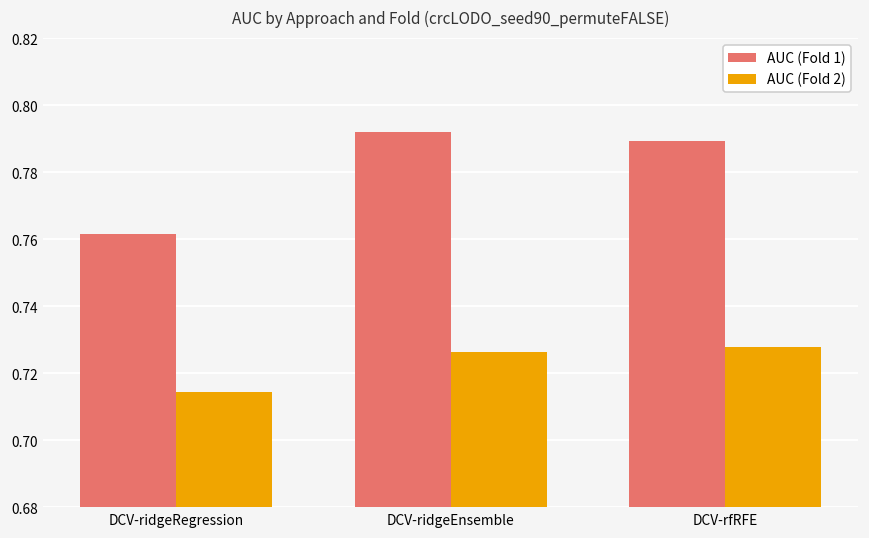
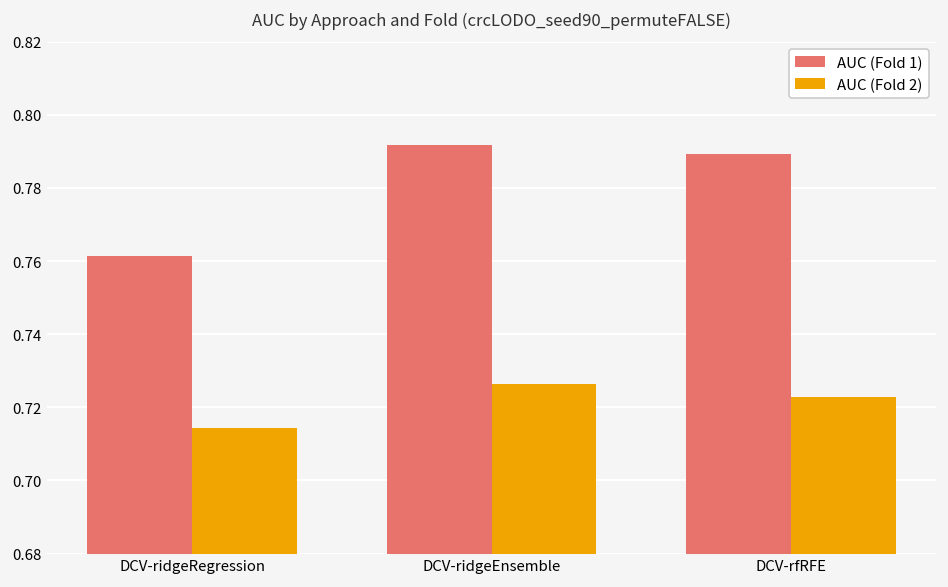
  {
    "AUC (Fold 1)": {
      "DCV-ridgeRegression": 0.761,
      "DCV-ridgeEnsemble": 0.792,
      "DCV-rfRFE": 0.789
    },
    "AUC (Fold 2)": {
      "DCV-ridgeRegression": 0.714,
      "DCV-ridgeEnsemble": 0.726,
-     "DCV-rfRFE": 0.728
+     "DCV-rfRFE": 0.723
    }
  }
